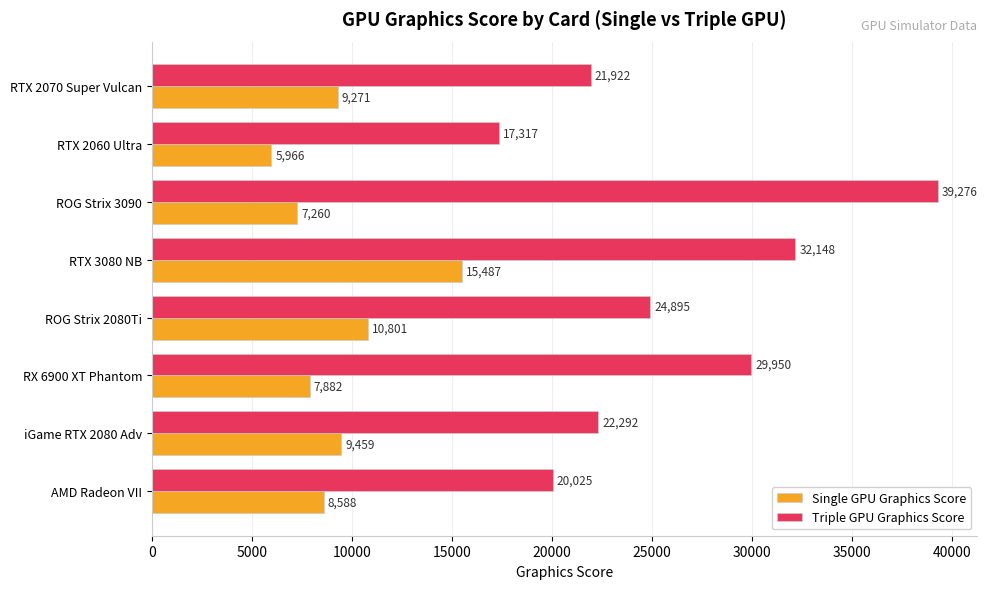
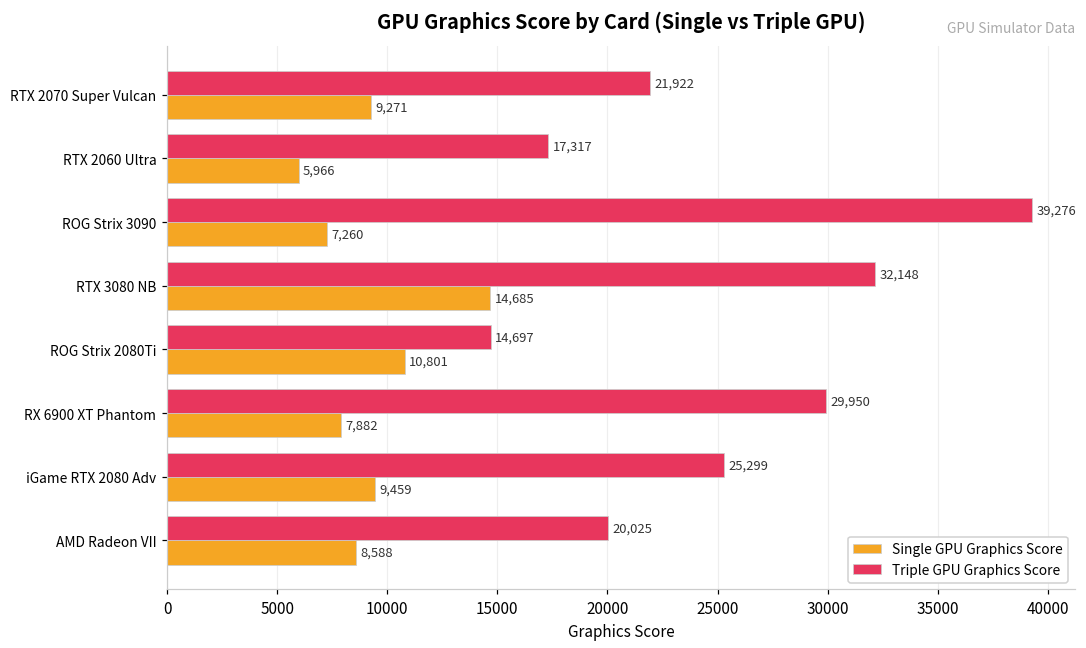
  {
    "Single GPU Graphics Score": {
      "RTX 2070 Super Vulcan": "9,271",
      "RTX 2060 Ultra": "5,966",
      "ROG Strix 3090": "7,260",
-     "RTX 3080 NB": "15,487",
+     "RTX 3080 NB": "14,685",
      "ROG Strix 2080Ti": "10,801",
      "RX 6900 XT Phantom": "7,882",
      "iGame RTX 2080 Adv": "9,459",
      "AMD Radeon VII": "8,588"
    },
    "Triple GPU Graphics Score": {
      "RTX 2070 Super Vulcan": "21,922",
      "RTX 2060 Ultra": "17,317",
      "ROG Strix 3090": "39,276",
      "RTX 3080 NB": "32,148",
-     "ROG Strix 2080Ti": "24,895",
+     "ROG Strix 2080Ti": "14,697",
      "RX 6900 XT Phantom": "29,950",
-     "iGame RTX 2080 Adv": "22,292",
+     "iGame RTX 2080 Adv": "25,299",
      "AMD Radeon VII": "20,025"
    }
  }
